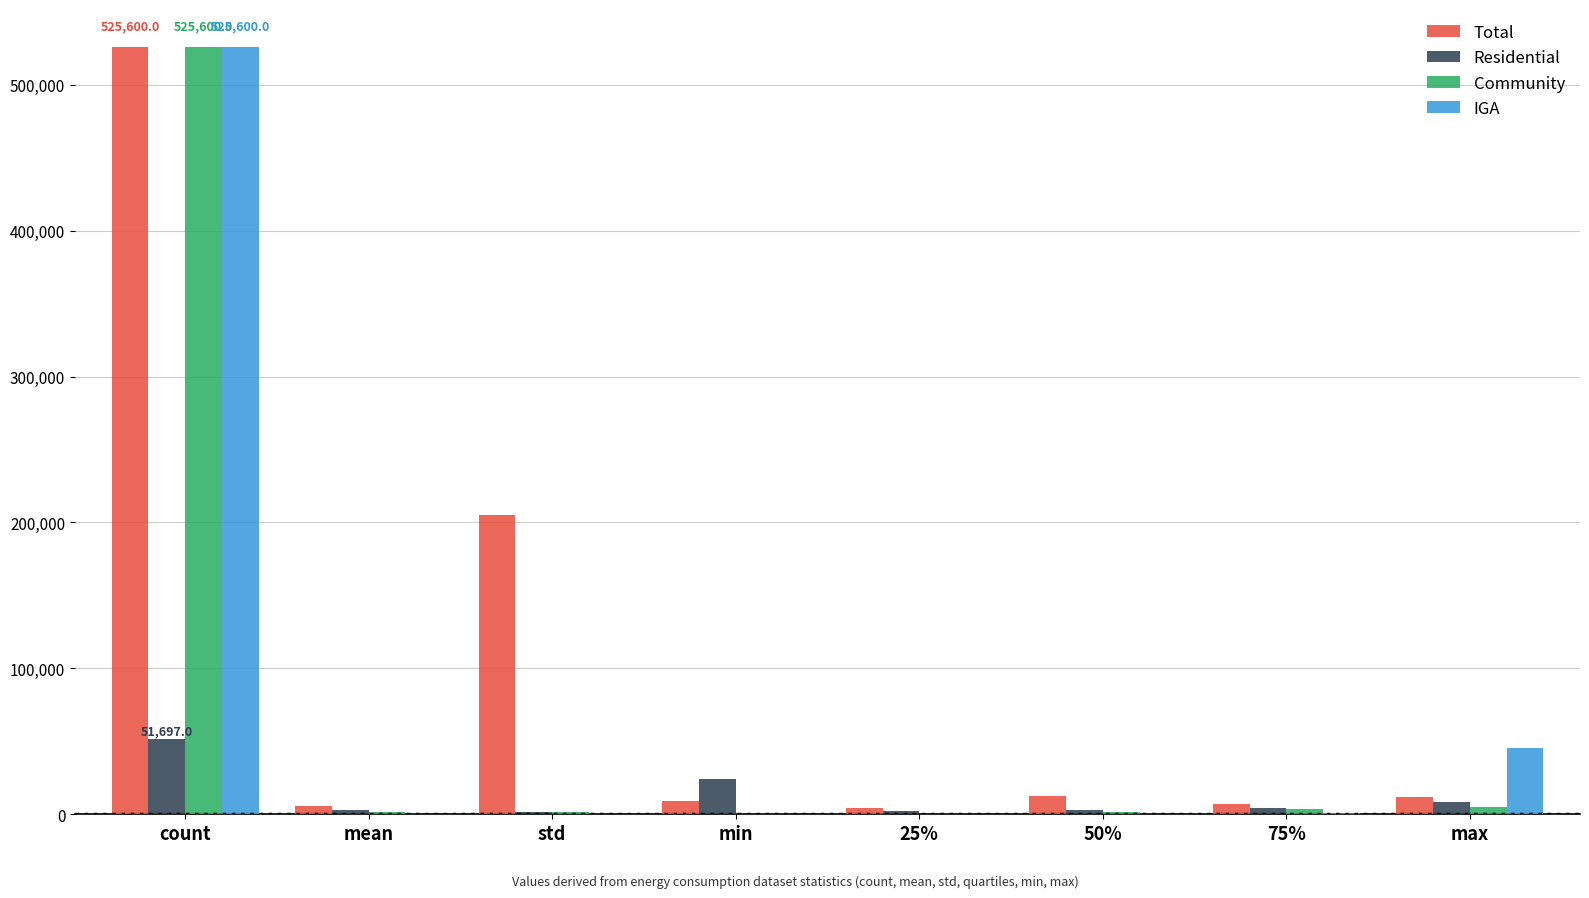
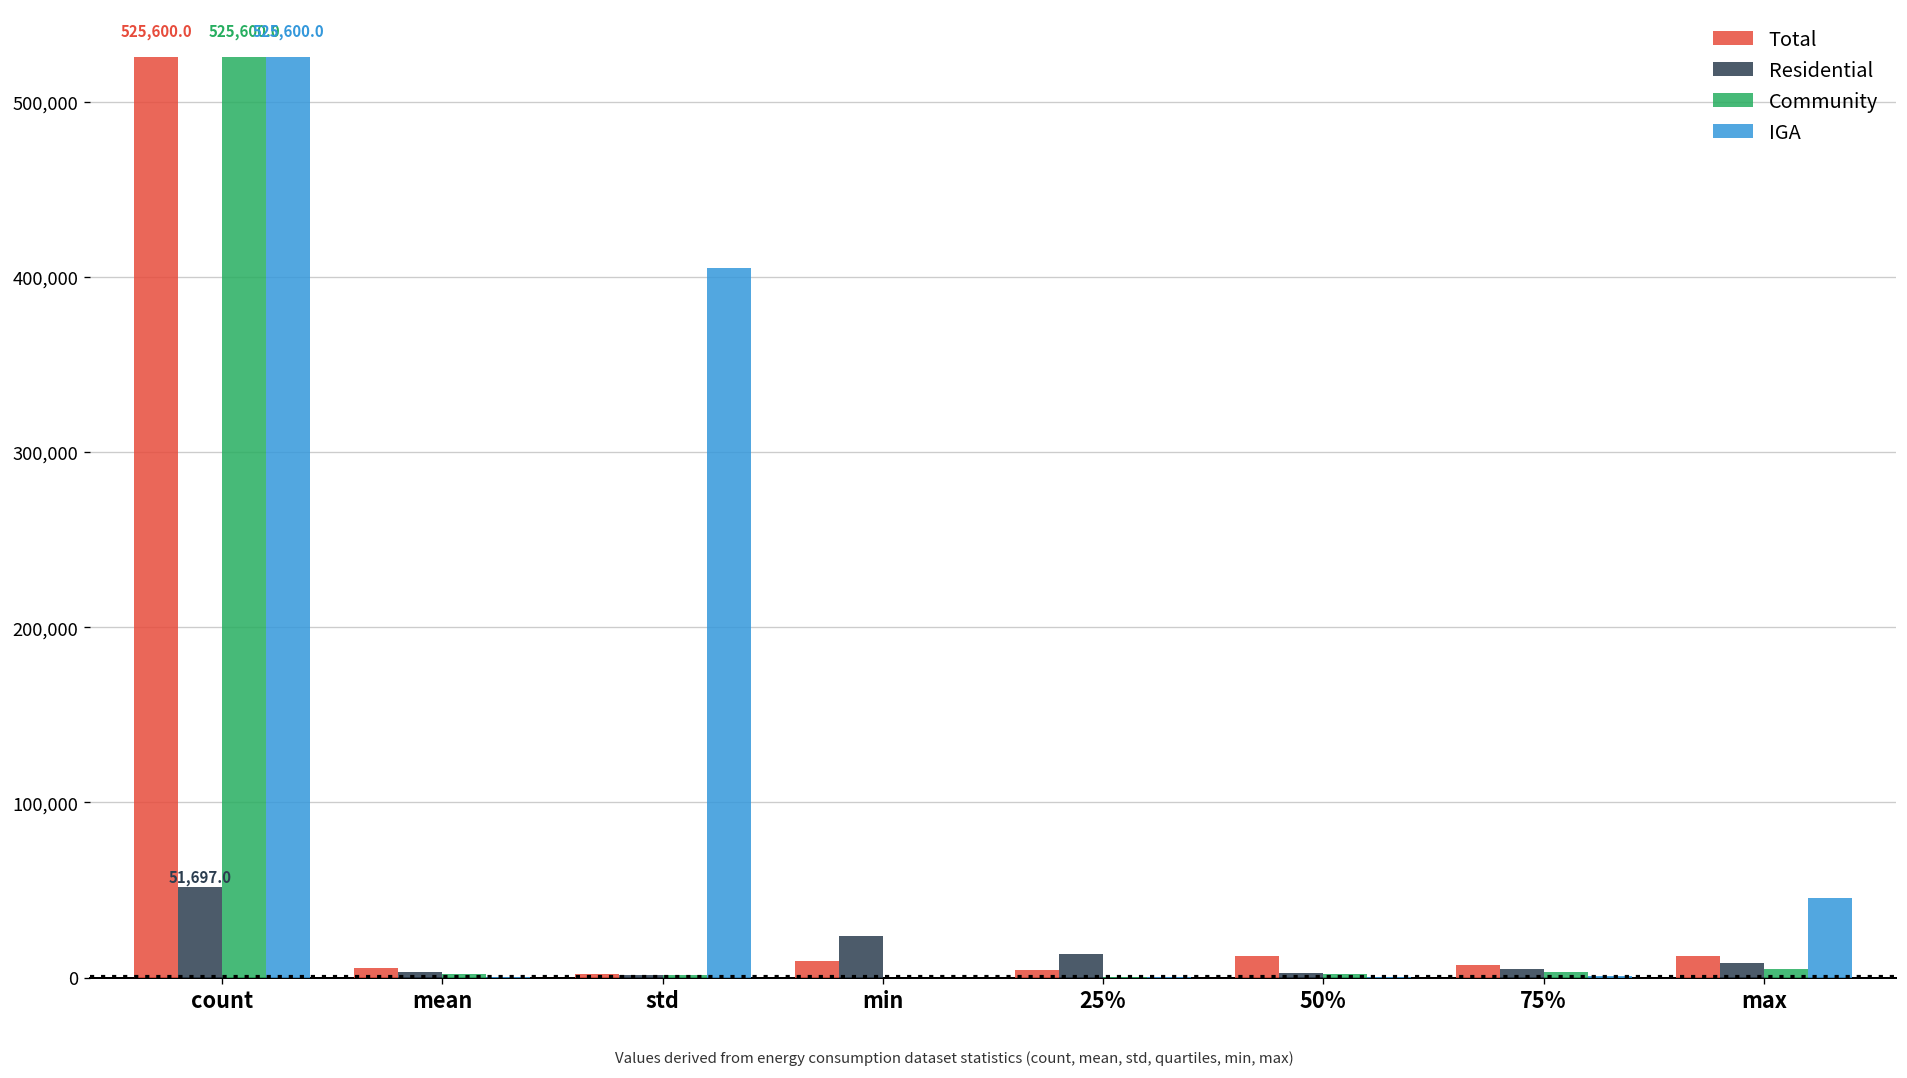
  {
    "Total": {
      "mean": "6,000",
-     "std": "205,000",
+     "std": "2,000",
      "min": "9,000",
      "25%": "4,000",
      "50%": "12,000",
      "75%": "7,000",
      "max": "12,000"
    },
    "Residential": {
      "mean": "3,000",
      "min": "24,000",
-     "25%": "2,000",
+     "25%": "14,000",
      "50%": "3,000",
      "75%": "5,000",
      "max": "8,000"
    },
    "Community": {
      "mean": "2,000",
      "50%": "2,000",
      "75%": "3,000",
      "max": "5,000"
    },
    "IGA": {
-     "std": "0",
+     "std": "405,000",
      "max": "45,000"
    }
  }
